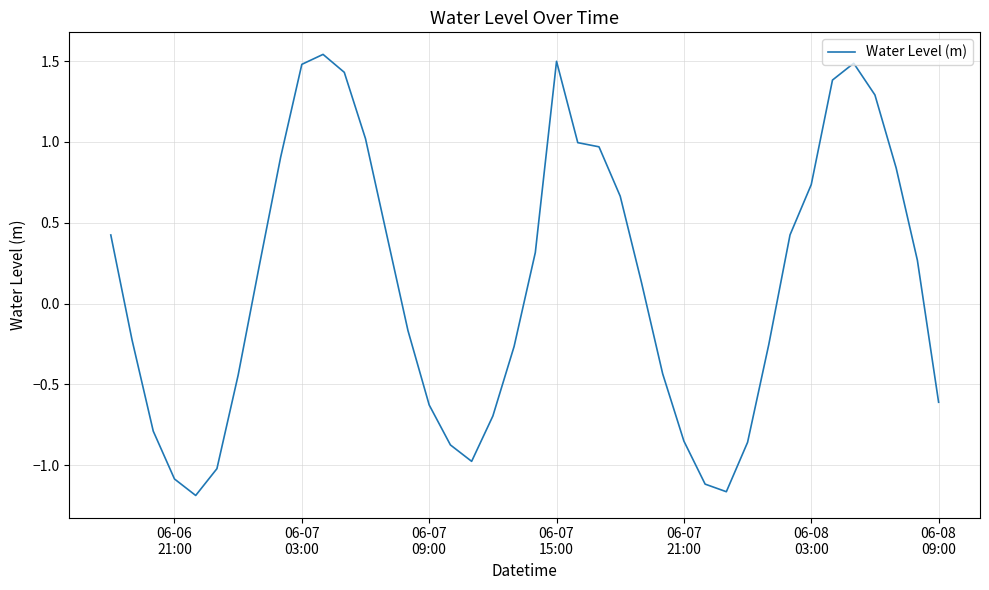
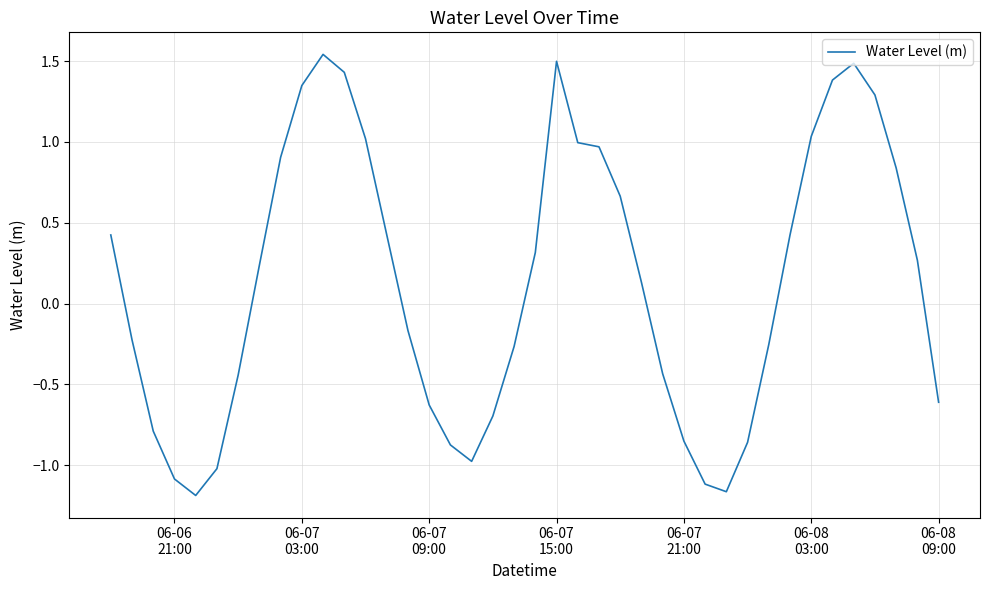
  {
    "06-06 21:00": -1.09,
-   "06-07 03:00": 1.48,
+   "06-07 03:00": 1.35,
    "06-07 09:00": -0.63,
    "06-07 15:00": 1.50,
    "06-07 21:00": -0.85,
-   "06-08 03:00": 0.74,
+   "06-08 03:00": 1.03,
    "06-08 09:00": -0.61
  }
